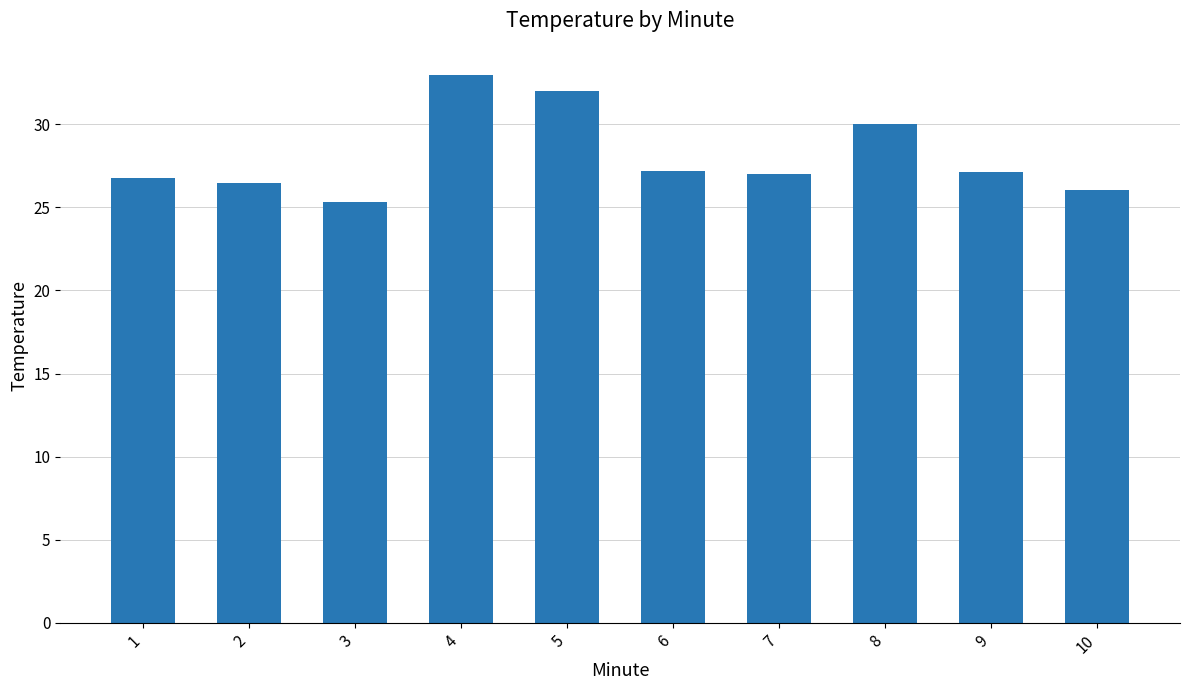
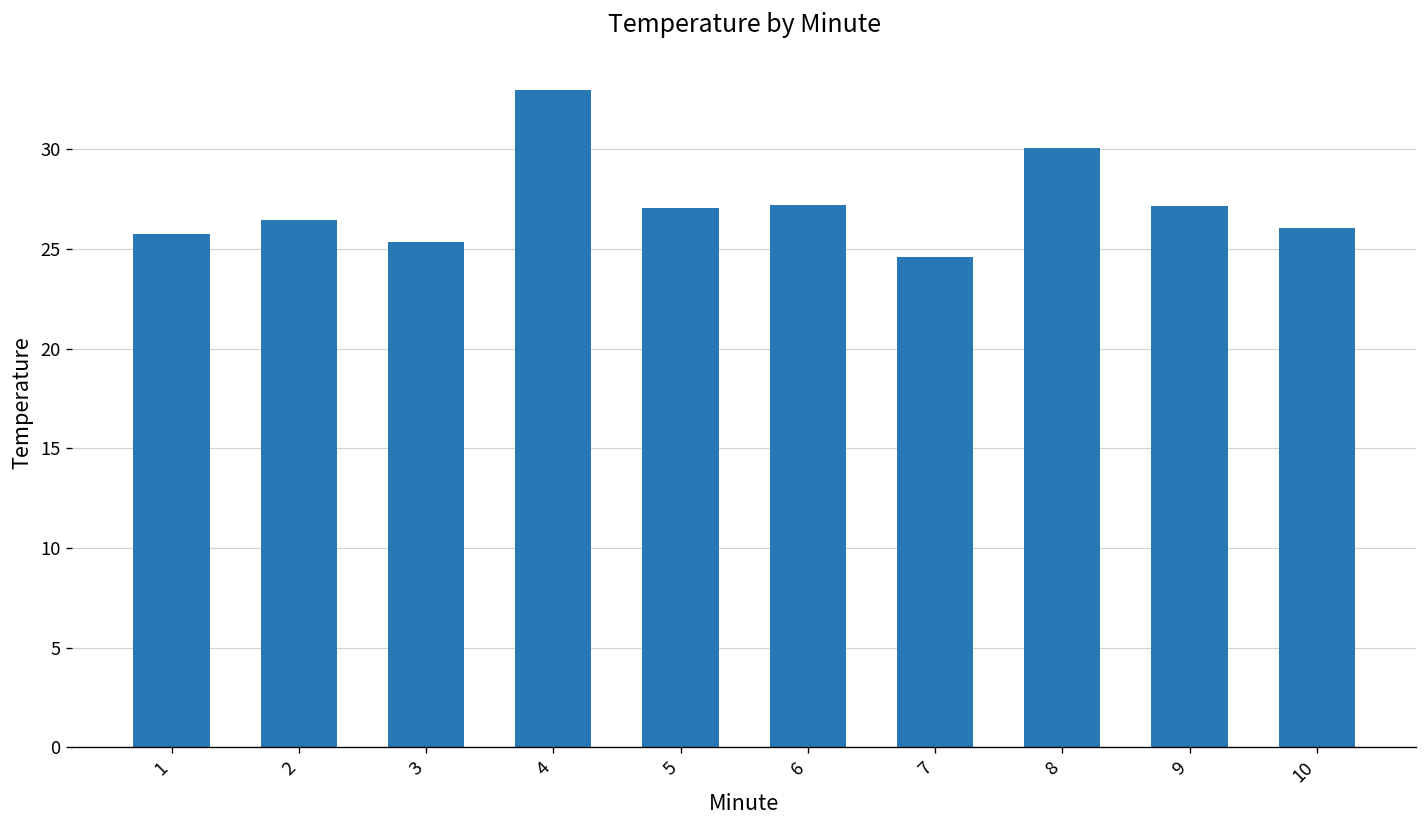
  {
-   "1": 26.8,
+   "1": 25.8,
    "2": 26.5,
    "3": 25.4,
    "4": 33.0,
-   "5": 32.0,
+   "5": 27.0,
    "6": 27.2,
-   "7": 27.0,
+   "7": 24.6,
    "8": 30.0,
    "9": 27.2,
    "10": 26.1
  }
